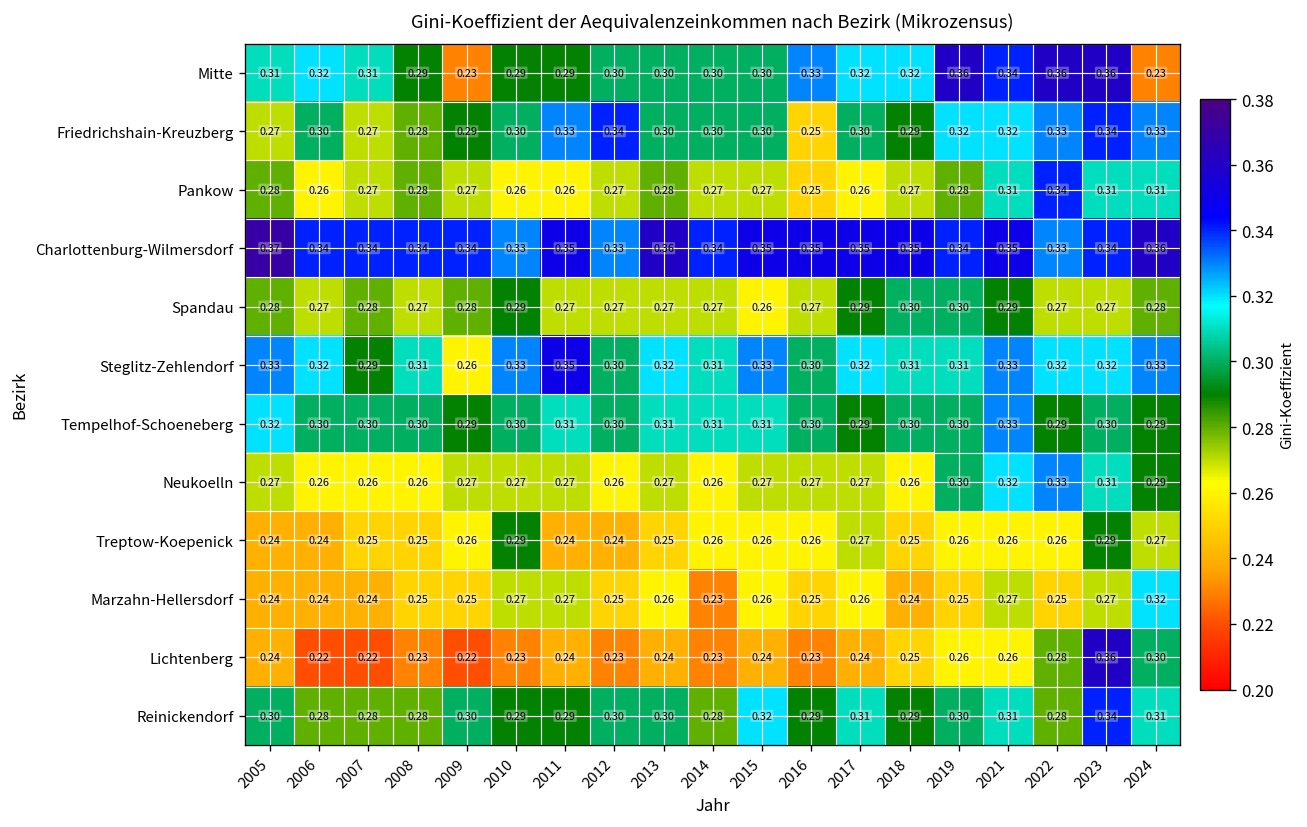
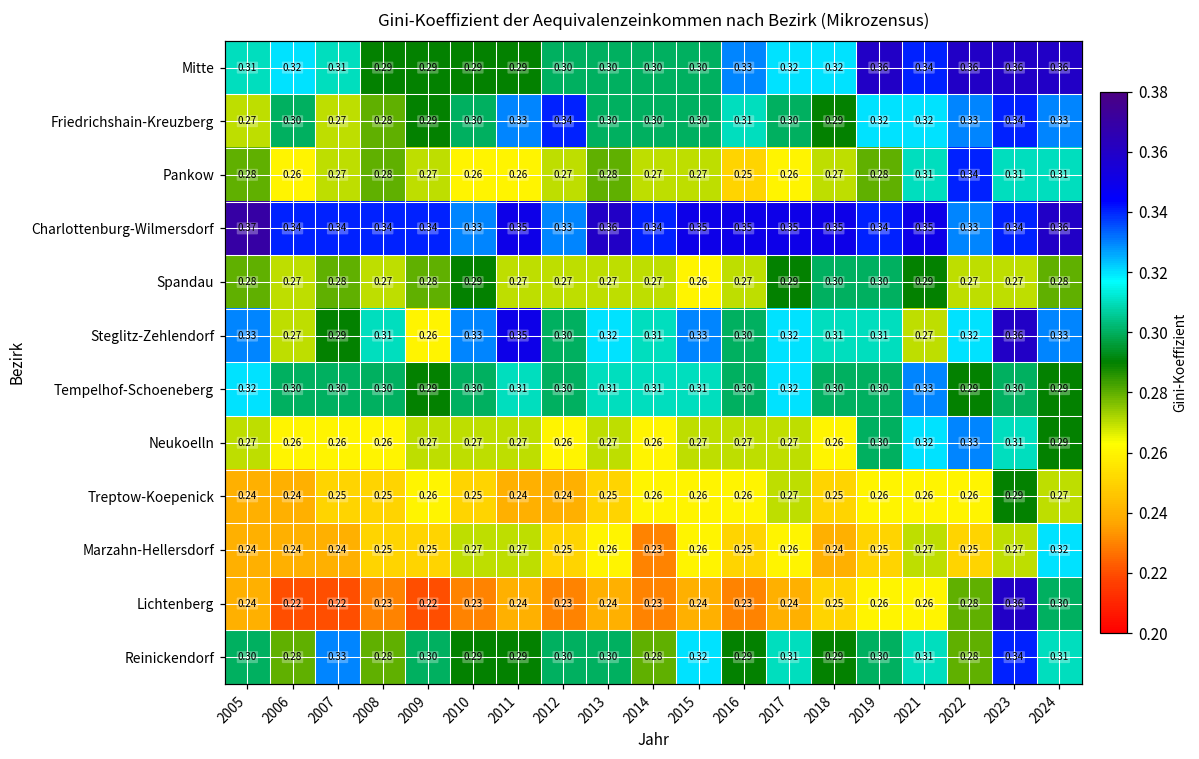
  {
    "Mitte": {
-     "2009": 0.23,
-     "2024": 0.23
+     "2009": 0.29,
+     "2024": 0.36
    },
    "Friedrichshain-Kreuzberg": {
-     "2016": 0.25
+     "2016": 0.31
    },
    "Steglitz-Zehlendorf": {
-     "2006": 0.32,
-     "2021": 0.33,
-     "2023": 0.32
+     "2006": 0.27,
+     "2021": 0.27,
+     "2023": 0.36
    },
    "Tempelhof-Schoeneberg": {
-     "2017": 0.29
+     "2017": 0.32
    },
    "Treptow-Koepenick": {
-     "2010": 0.29
+     "2010": 0.25
    },
    "Reinickendorf": {
-     "2007": 0.28
+     "2007": 0.33
    }
  }
